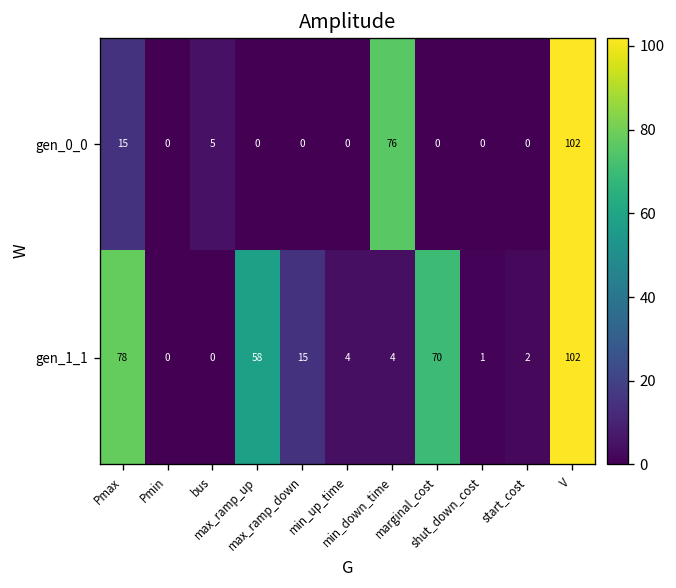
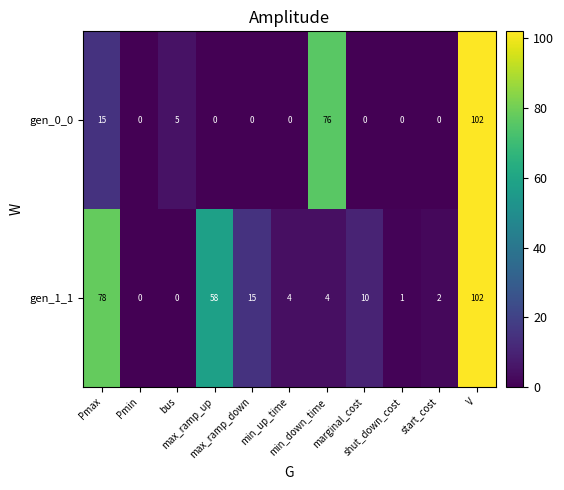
  {
    "gen_0_0": {
      "Pmax": 15,
      "Pmin": 0,
      "bus": 5,
      "max_ramp_up": 0,
      "max_ramp_down": 0,
      "min_up_time": 0,
      "min_down_time": 76,
      "marginal_cost": 0,
      "shut_down_cost": 0,
      "start_cost": 0,
      "V": 102
    },
    "gen_1_1": {
      "Pmax": 78,
      "Pmin": 0,
      "bus": 0,
      "max_ramp_up": 58,
      "max_ramp_down": 15,
      "min_up_time": 4,
      "min_down_time": 4,
-     "marginal_cost": 70,
+     "marginal_cost": 10,
      "shut_down_cost": 1,
      "start_cost": 2,
      "V": 102
    }
  }
